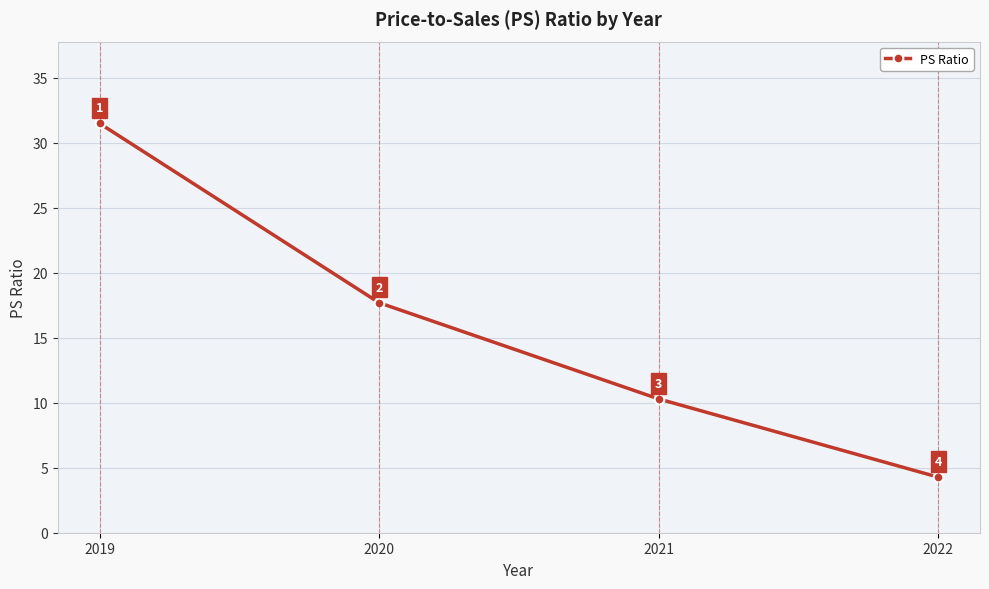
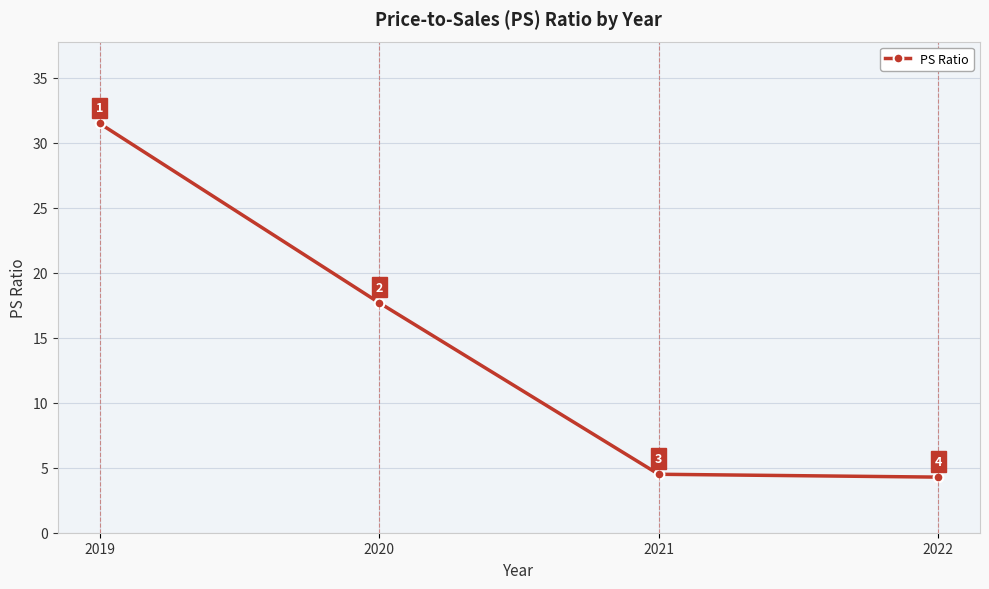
  {
-   "2021": 10.3
+   "2021": 4.5
  }
